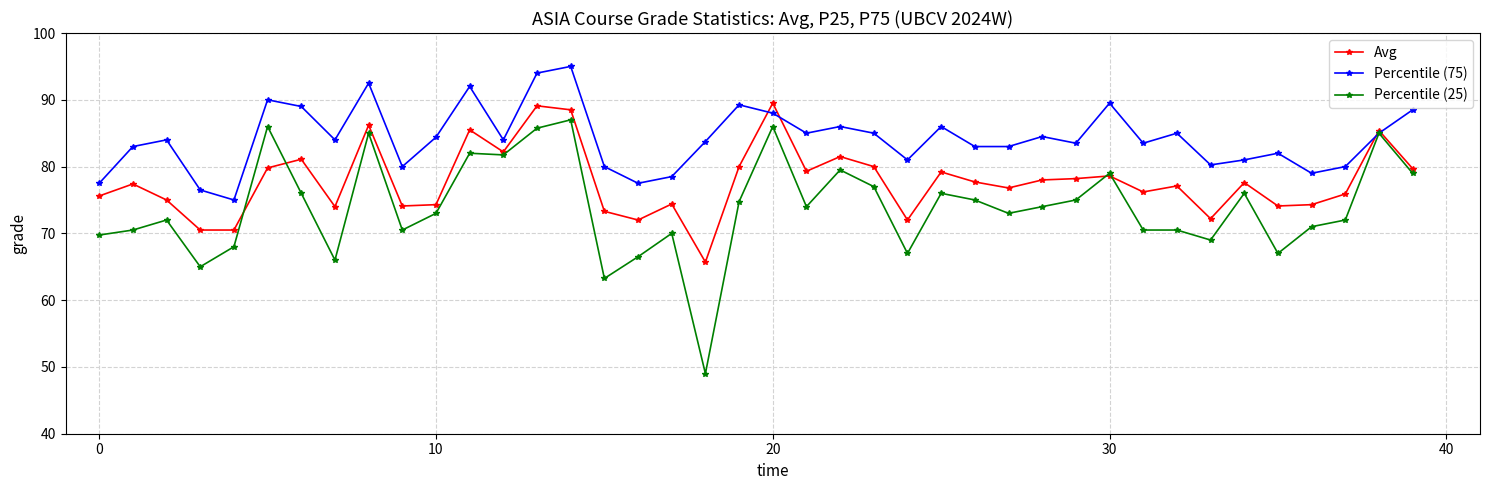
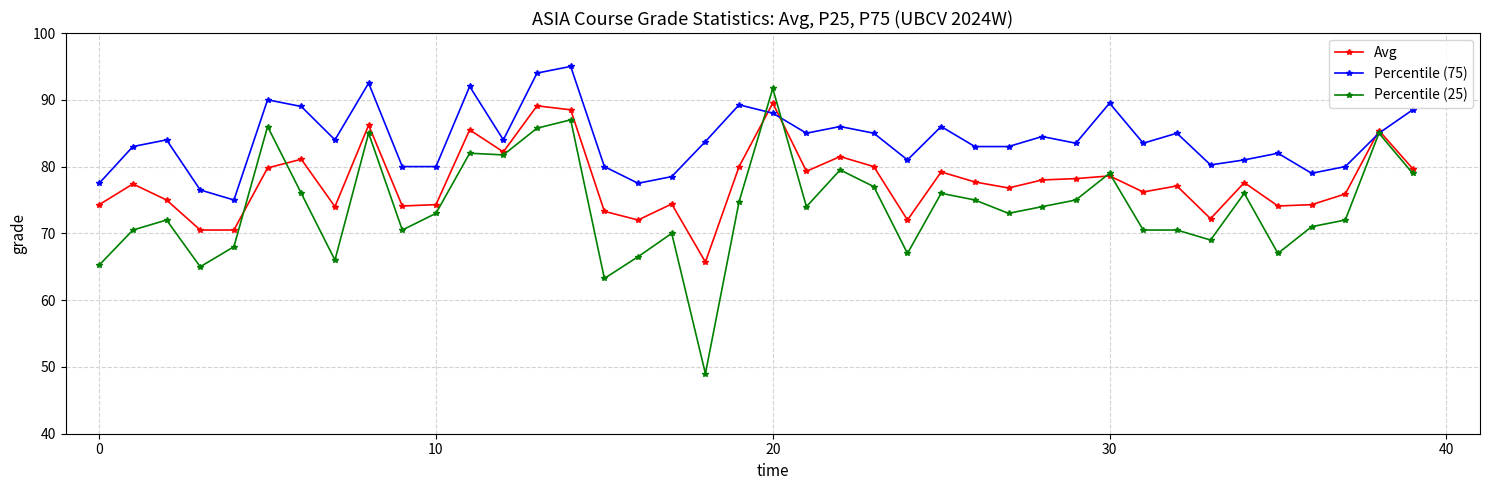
  {
    "Avg": {
-     "0": 76,
+     "0": 74,
      "10": 74,
      "20": 90,
      "30": 79
    },
    "Percentile (75)": {
      "0": 78,
-     "10": 84,
+     "10": 80,
      "20": 88,
      "30": 90
    },
    "Percentile (25)": {
-     "0": 70,
+     "0": 65,
      "10": 73,
-     "20": 86,
+     "20": 92,
      "30": 79
    }
  }
